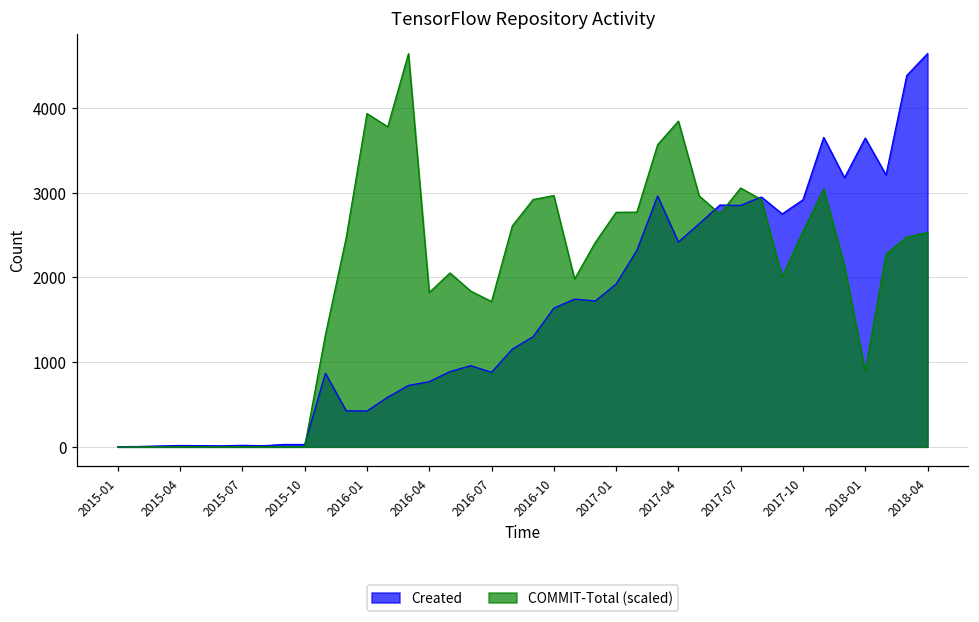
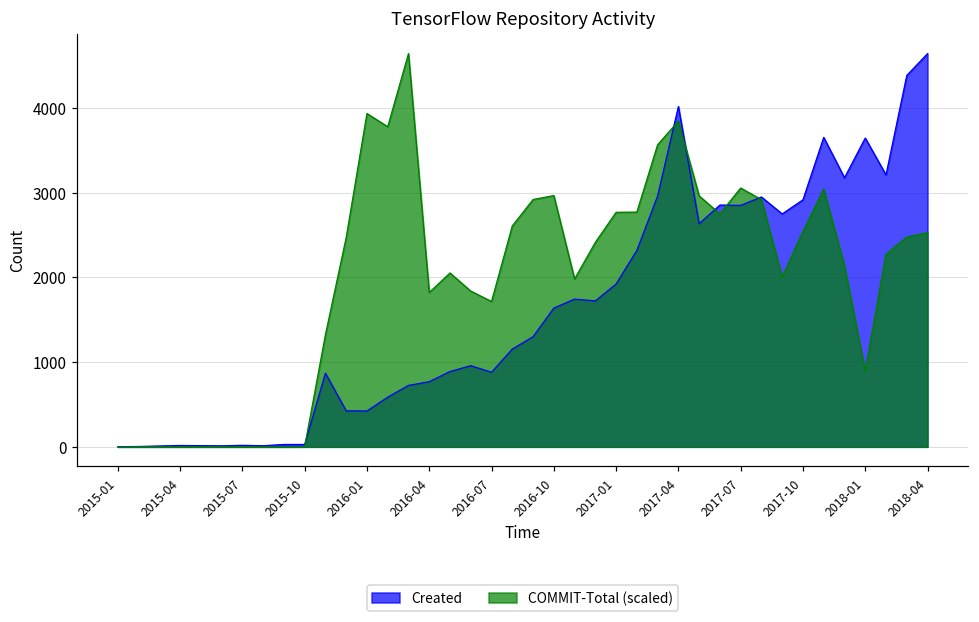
  {
    "Created": {
      "2016-01": 400,
      "2016-04": 800,
      "2016-07": 900,
      "2016-10": 1600,
      "2017-01": 1900,
-     "2017-04": 2400,
+     "2017-04": 4000,
      "2017-07": 2900,
      "2017-10": 2900,
      "2018-01": 3600,
      "2018-04": 4600
    },
    "COMMIT-Total (scaled)": {
      "2016-01": 3900,
      "2016-04": 1800,
      "2016-07": 1700,
      "2016-10": 3000,
      "2017-01": 2800,
      "2017-04": 3800,
      "2017-07": 3100,
      "2017-10": 2500,
      "2018-01": 900,
      "2018-04": 2500
    }
  }
